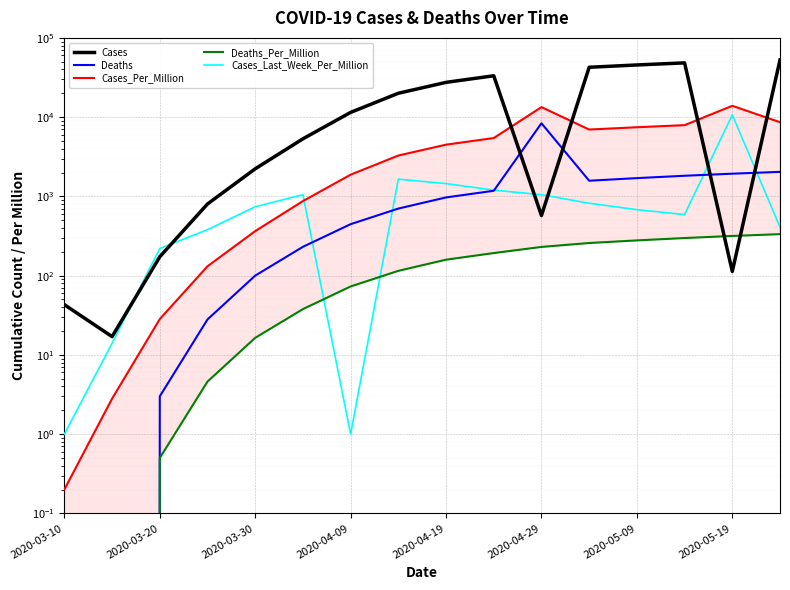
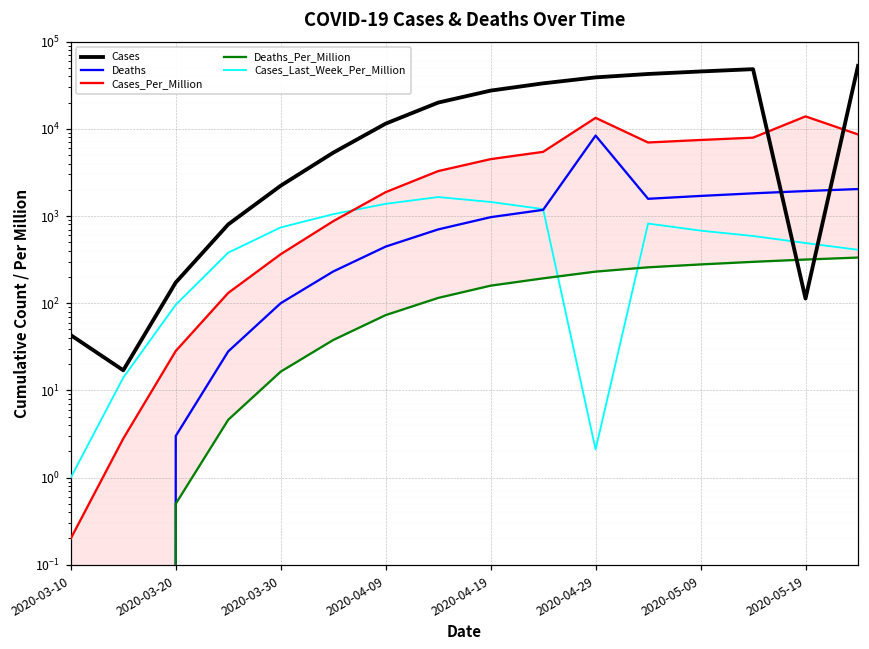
  {
    "Cases": {
      "2020-03-10": 40,
      "2020-03-20": 170,
      "2020-03-30": 2200,
      "2020-04-09": 11000,
      "2020-04-19": 27000,
-     "2020-04-29": 600,
+     "2020-04-29": 40000,
      "2020-05-09": 50000,
      "2020-05-19": 110
    },
    "Deaths": {
      "2020-03-20": 3.0,
      "2020-03-30": 100,
      "2020-04-09": 400,
      "2020-04-19": 1000,
      "2020-04-29": 8000,
      "2020-05-09": 1700,
      "2020-05-19": 1900
    },
    "Cases_Per_Million": {
      "2020-03-10": 0.2,
      "2020-03-20": 28,
      "2020-03-30": 400,
      "2020-04-09": 1900,
      "2020-04-19": 4000,
      "2020-04-29": 13000,
      "2020-05-09": 7000,
      "2020-05-19": 14000
    },
    "Deaths_Per_Million": {
      "2020-03-20": 0.5,
      "2020-03-30": 16,
      "2020-04-09": 70,
      "2020-04-19": 160,
      "2020-04-29": 230,
      "2020-05-09": 280,
      "2020-05-19": 320
    },
    "Cases_Last_Week_Per_Million": {
      "2020-03-10": 1.0,
-     "2020-03-20": 220,
+     "2020-03-20": 100,
      "2020-03-30": 700,
-     "2020-04-09": 1,
+     "2020-04-09": 1400,
      "2020-04-19": 1500,
-     "2020-04-29": 1100,
+     "2020-04-29": 2.1,
      "2020-05-09": 700,
-     "2020-05-19": 11000
+     "2020-05-19": 500
    }
  }
